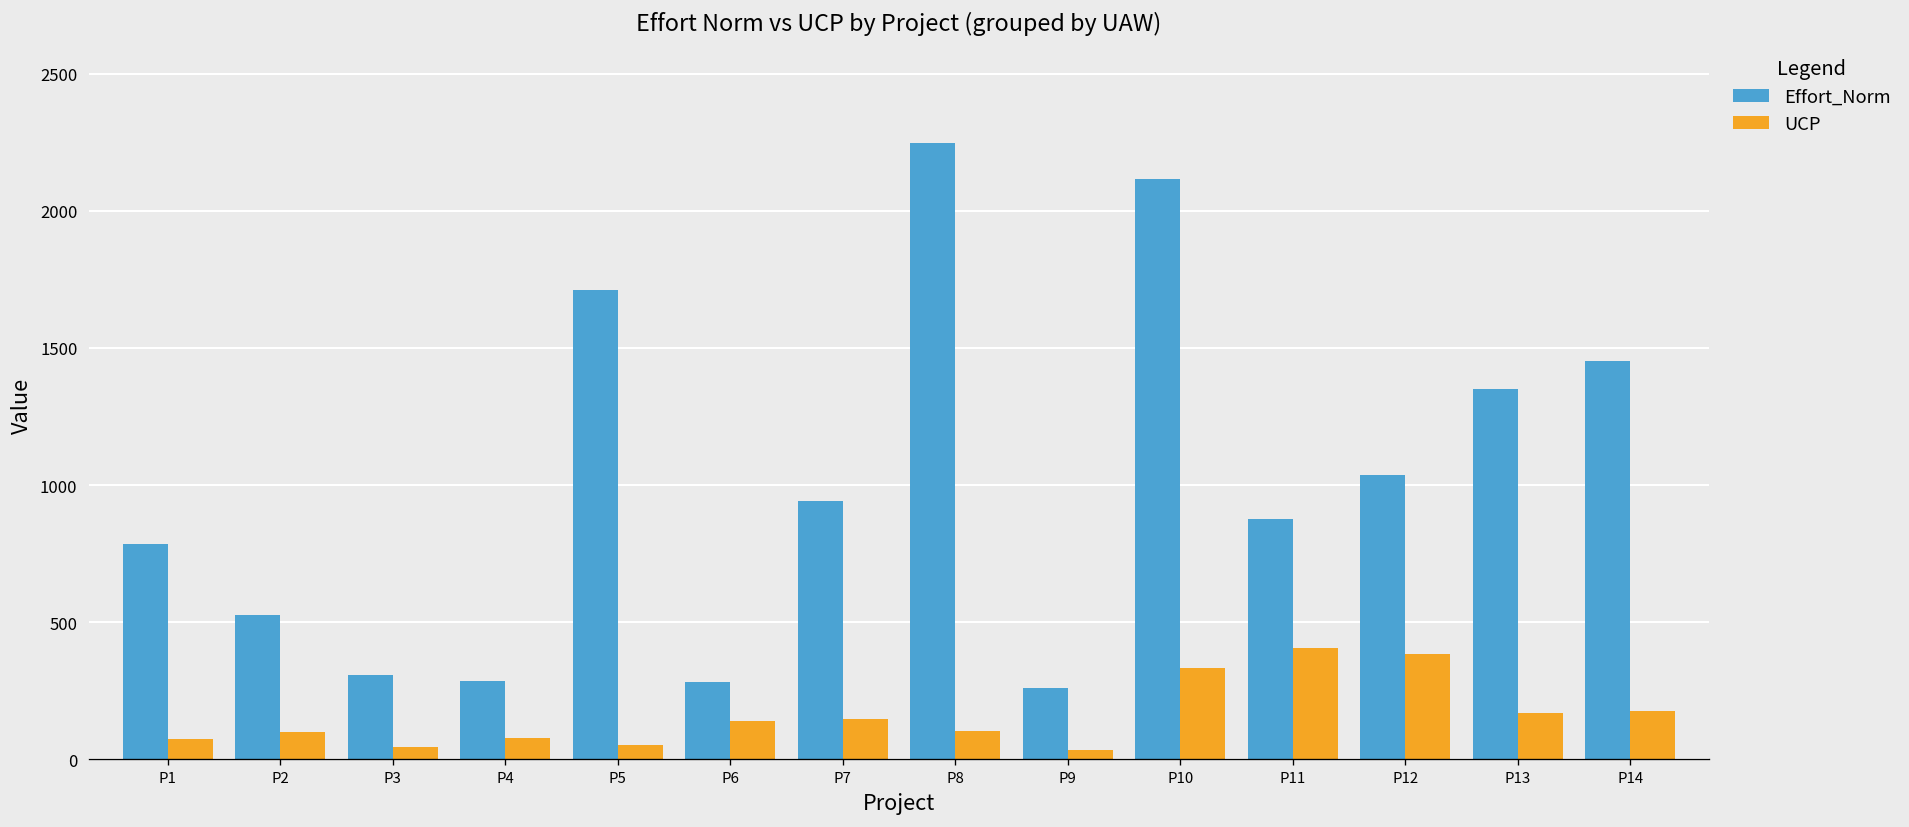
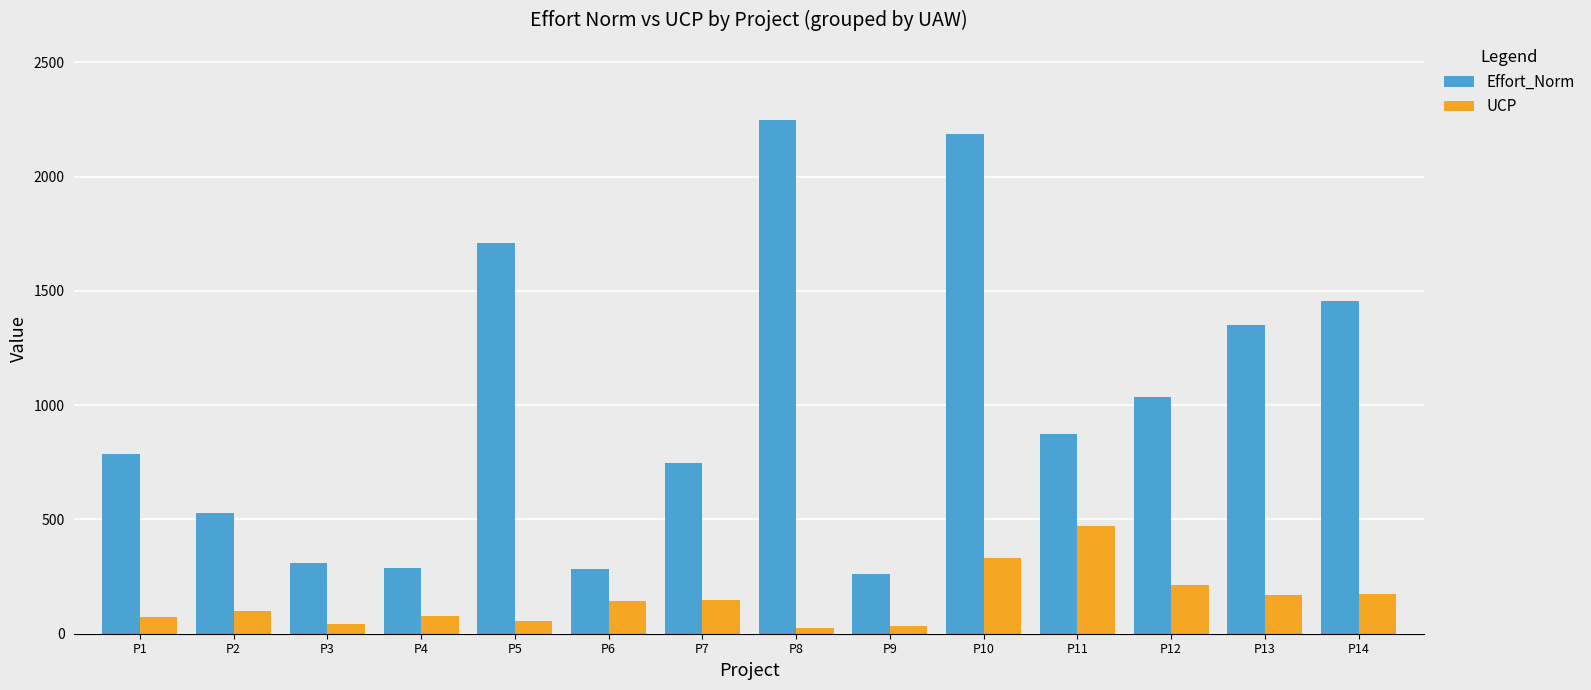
  {
    "Effort_Norm": {
      "P1": 780,
      "P2": 530,
      "P3": 310,
      "P4": 290,
      "P5": 1710,
      "P6": 280,
-     "P7": 940,
+     "P7": 750,
      "P8": 2250,
      "P9": 260,
-     "P10": 2120,
+     "P10": 2190,
      "P11": 880,
      "P12": 1040,
      "P13": 1350,
      "P14": 1450
    },
    "UCP": {
      "P1": 70,
      "P2": 100,
      "P3": 40,
      "P4": 80,
      "P5": 50,
      "P6": 140,
      "P7": 150,
-     "P8": 100,
+     "P8": 20,
      "P9": 30,
      "P10": 330,
-     "P11": 410,
-     "P12": 390,
+     "P11": 470,
+     "P12": 210,
      "P13": 170,
      "P14": 180
    }
  }
